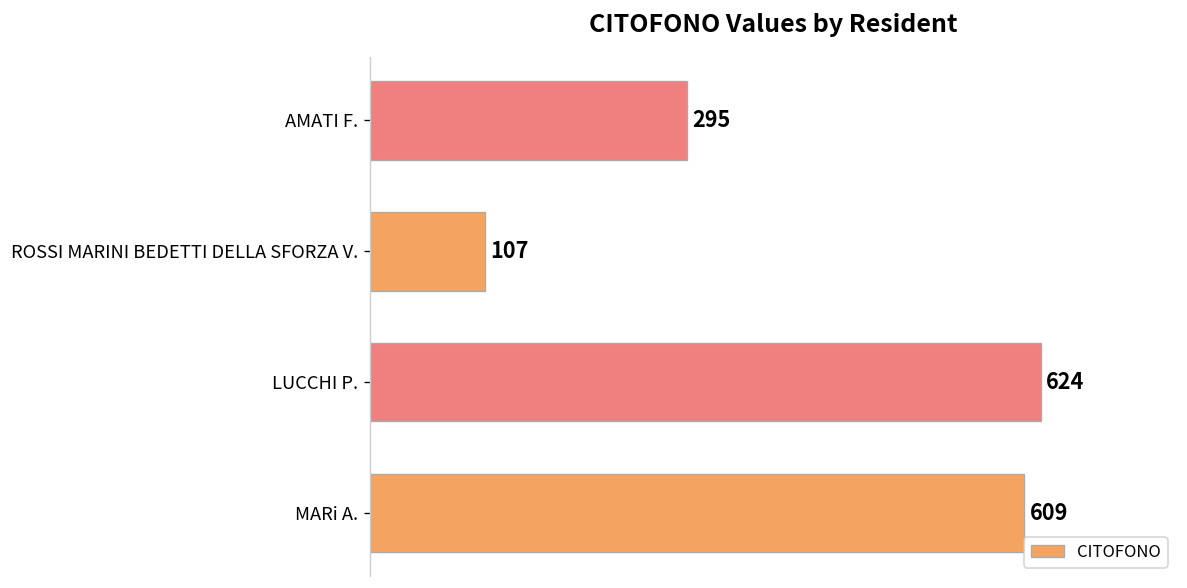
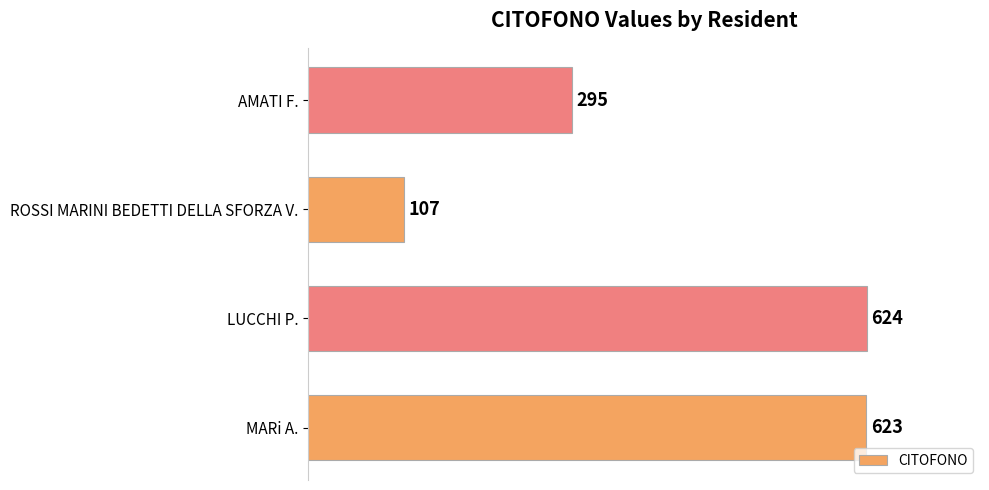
  {
    "AMATI F.": 295,
    "ROSSI MARINI BEDETTI DELLA SFORZA V.": 107,
    "LUCCHI P.": 624,
-   "MARi A.": 609
+   "MARi A.": 623
  }
